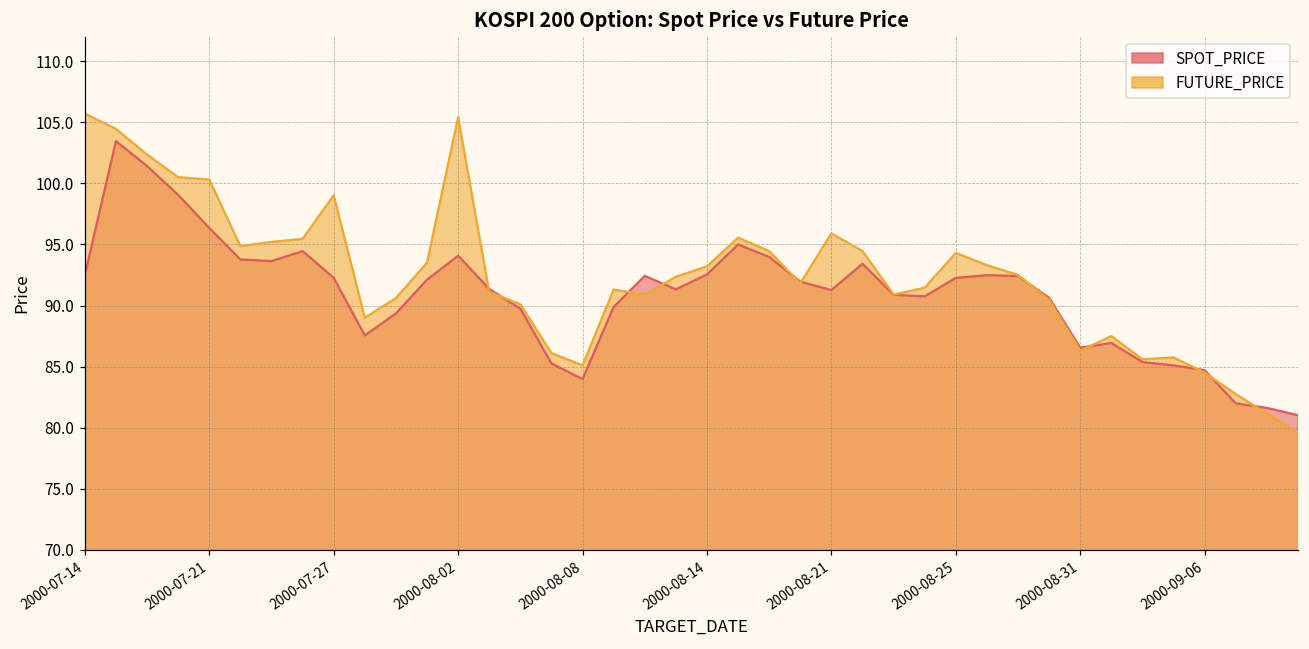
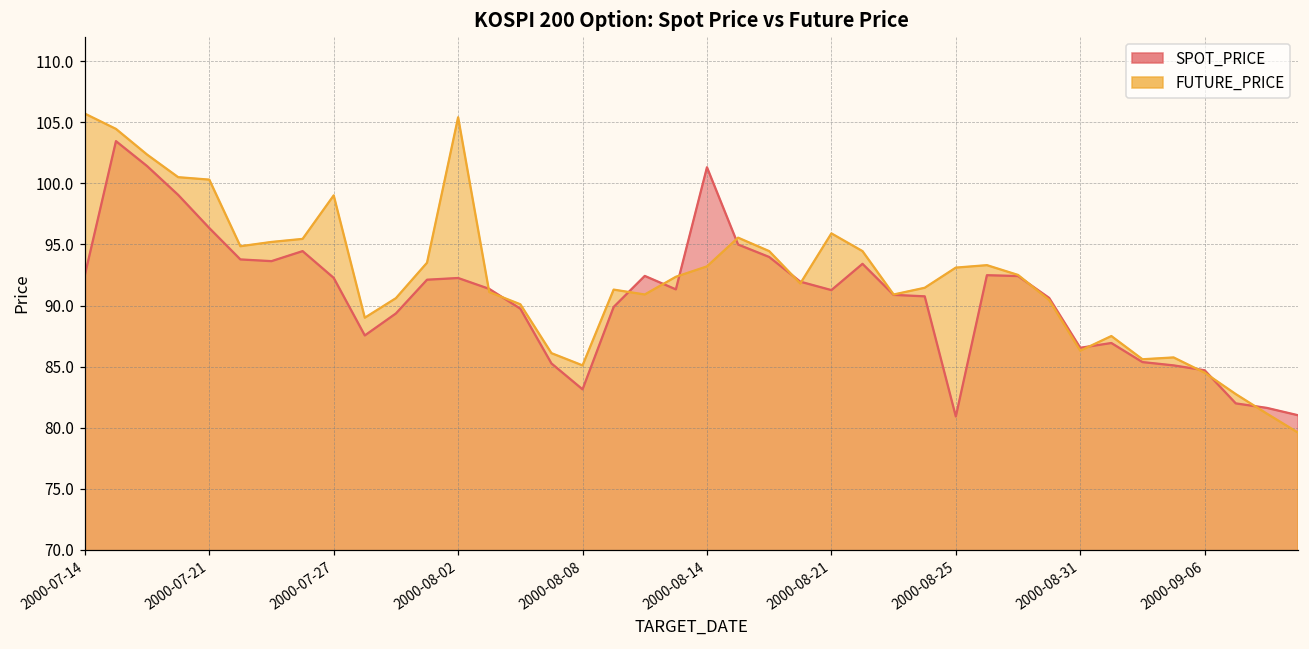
  {
    "SPOT_PRICE": {
      "2000-07-14": 92.5,
      "2000-07-21": 96.3,
      "2000-07-27": 92.3,
-     "2000-08-02": 94.1,
-     "2000-08-08": 84.0,
-     "2000-08-14": 92.5,
+     "2000-08-02": 92.3,
+     "2000-08-08": 83.1,
+     "2000-08-14": 101.3,
      "2000-08-21": 91.3,
-     "2000-08-25": 92.3,
+     "2000-08-25": 80.9,
      "2000-08-31": 86.5
    },
    "FUTURE_PRICE": {
      "2000-07-14": 105.7,
      "2000-07-21": 100.3,
      "2000-07-27": 99.0,
      "2000-08-02": 105.4,
      "2000-08-08": 85.1,
      "2000-08-14": 93.2,
      "2000-08-21": 95.9,
-     "2000-08-25": 94.3,
+     "2000-08-25": 93.1,
      "2000-08-31": 86.3
    }
  }
